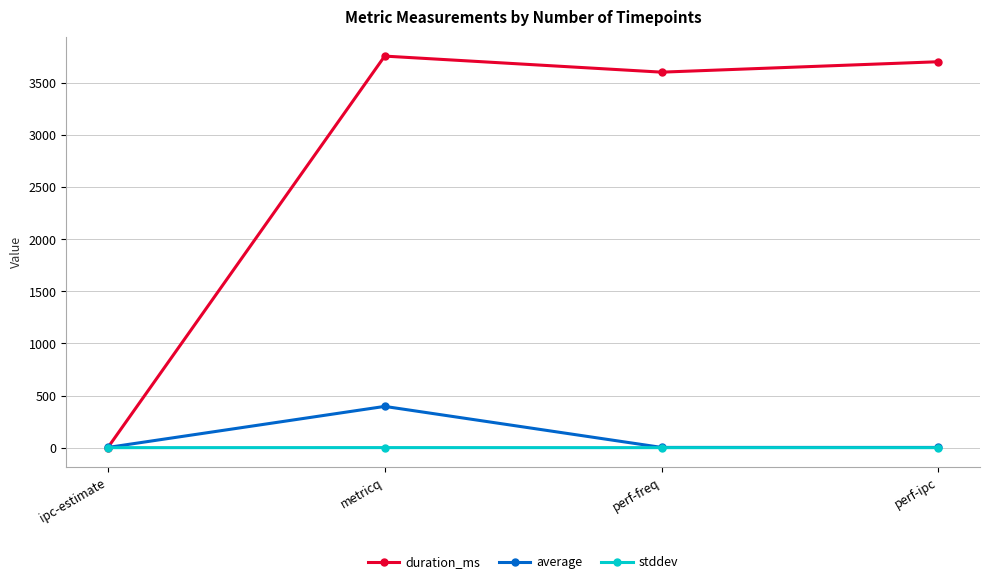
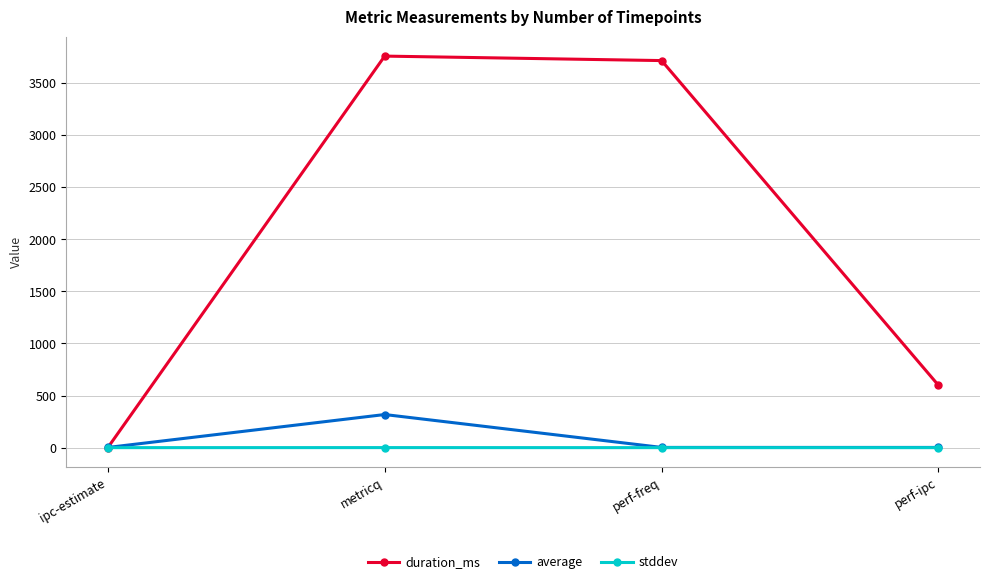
  {
    "duration_ms": {
      "metricq": 3760,
-     "perf-freq": 3600,
-     "perf-ipc": 3700
+     "perf-freq": 3710,
+     "perf-ipc": 600
    },
    "average": {
-     "metricq": 400
+     "metricq": 320
    },
    "stddev": {
      "metricq": 0
    }
  }
